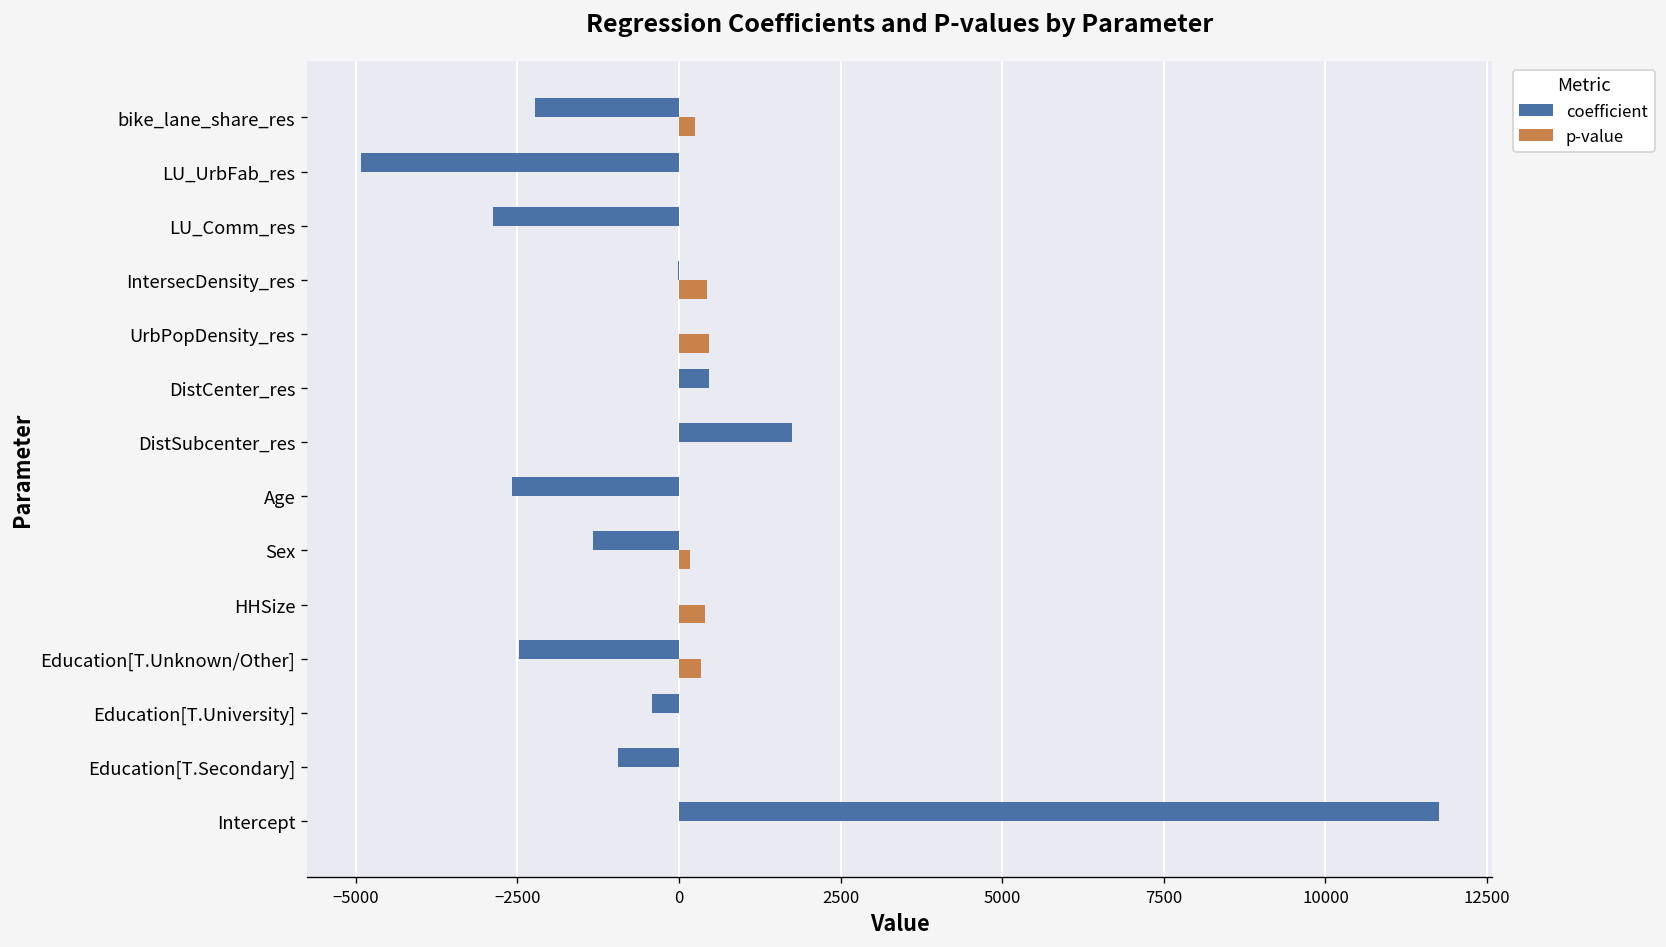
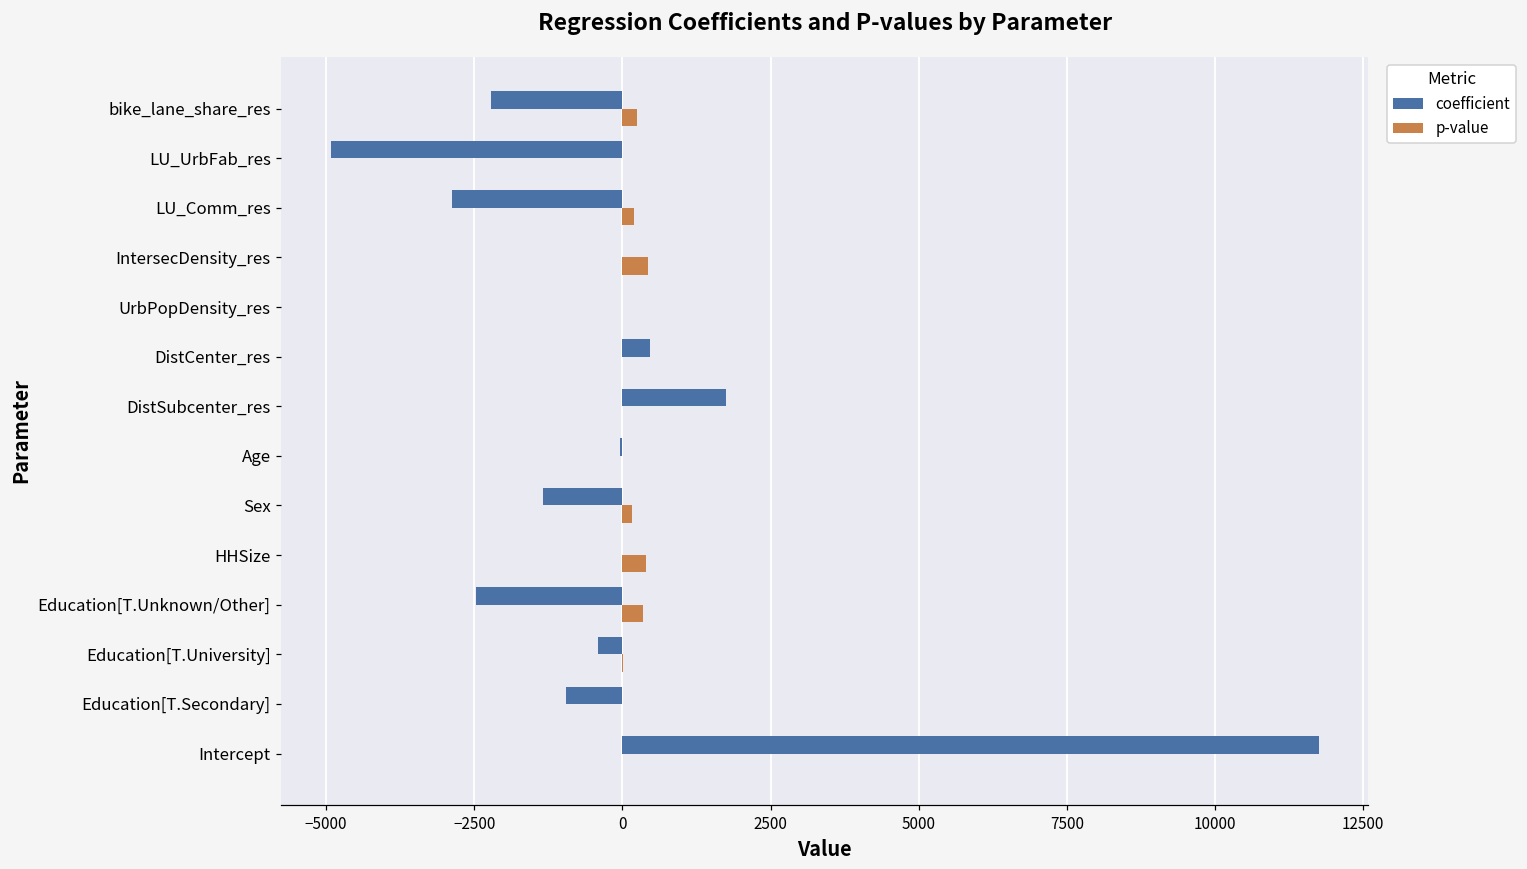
  {
    "coefficient": {
      "bike_lane_share_res": -2200,
      "LU_UrbFab_res": -4900,
      "LU_Comm_res": -2900,
      "DistCenter_res": 500,
      "DistSubcenter_res": 1800,
-     "Age": -2600,
+     "Age": 0,
      "Sex": -1300,
      "Education[T.Unknown/Other]": -2500,
      "Education[T.University]": -400,
      "Education[T.Secondary]": -900,
      "Intercept": 11700
    },
    "p-value": {
      "bike_lane_share_res": 300,
-     "LU_Comm_res": 0,
+     "LU_Comm_res": 200,
      "IntersecDensity_res": 400,
-     "UrbPopDensity_res": 500,
+     "UrbPopDensity_res": 0,
      "Sex": 200,
      "HHSize": 400,
      "Education[T.Unknown/Other]": 300
    }
  }
